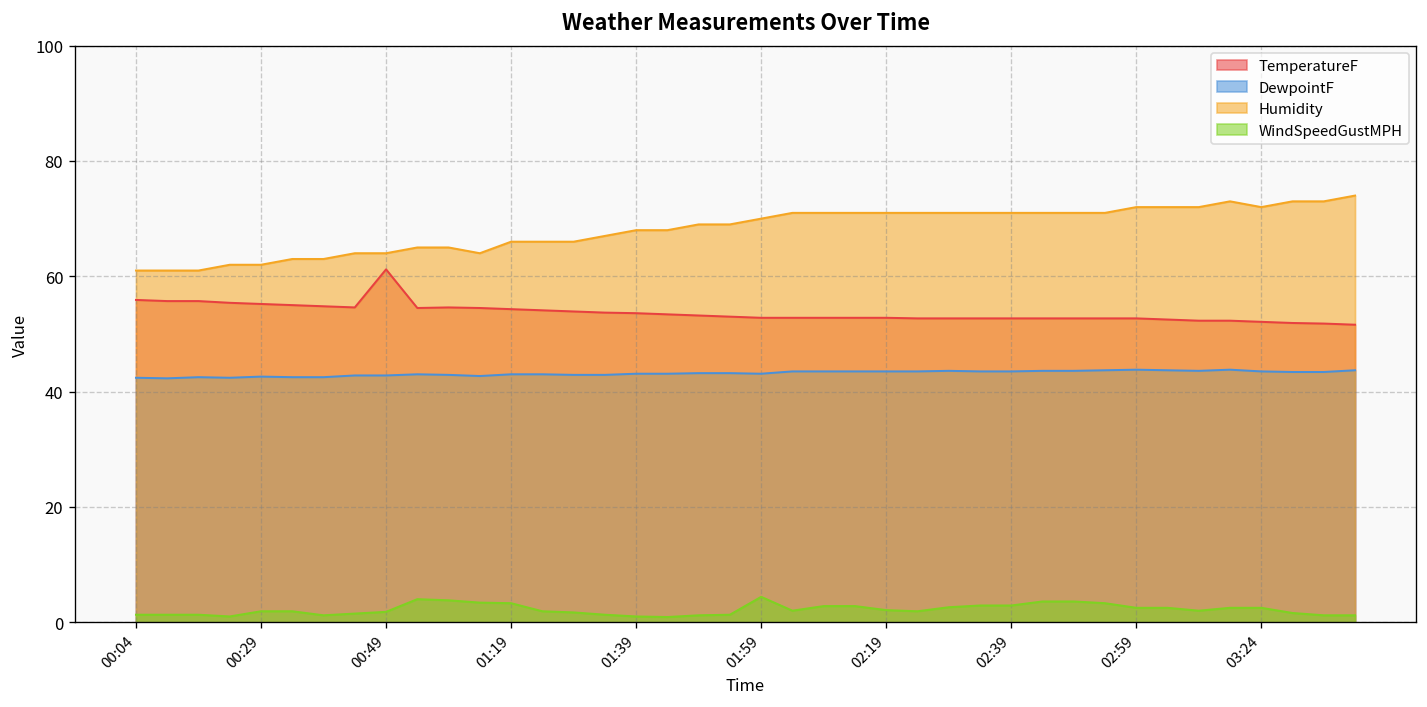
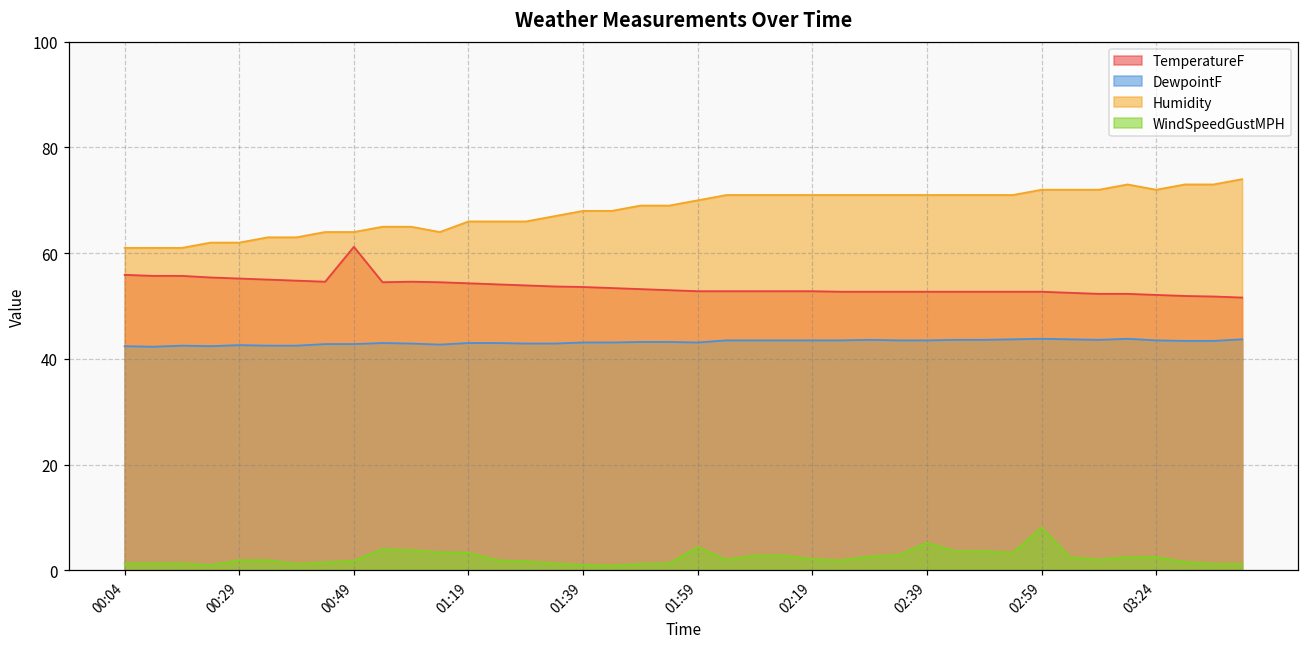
  {
    "TemperatureF": {
      "00:04": 56,
      "00:29": 55,
      "00:49": 61,
      "01:19": 54,
      "01:39": 54,
      "01:59": 53,
      "02:19": 53,
      "02:39": 53,
      "02:59": 53,
      "03:24": 52
    },
    "DewpointF": {
      "00:04": 42,
      "00:29": 43,
      "00:49": 43,
      "01:19": 43,
      "01:39": 43,
      "01:59": 43,
      "02:19": 44,
      "02:39": 44,
      "02:59": 44,
      "03:24": 44
    },
    "Humidity": {
      "00:04": 61,
      "00:29": 62,
      "00:49": 64,
      "01:19": 66,
      "01:39": 68,
      "01:59": 70,
      "02:19": 71,
      "02:39": 71,
      "02:59": 72,
      "03:24": 72
    },
    "WindSpeedGustMPH": {
      "00:04": 1,
      "00:29": 2,
      "00:49": 2,
      "01:19": 3,
      "01:39": 1,
      "01:59": 4,
      "02:19": 2,
-     "02:39": 3,
-     "02:59": 3,
+     "02:39": 5,
+     "02:59": 8,
      "03:24": 3
    }
  }
